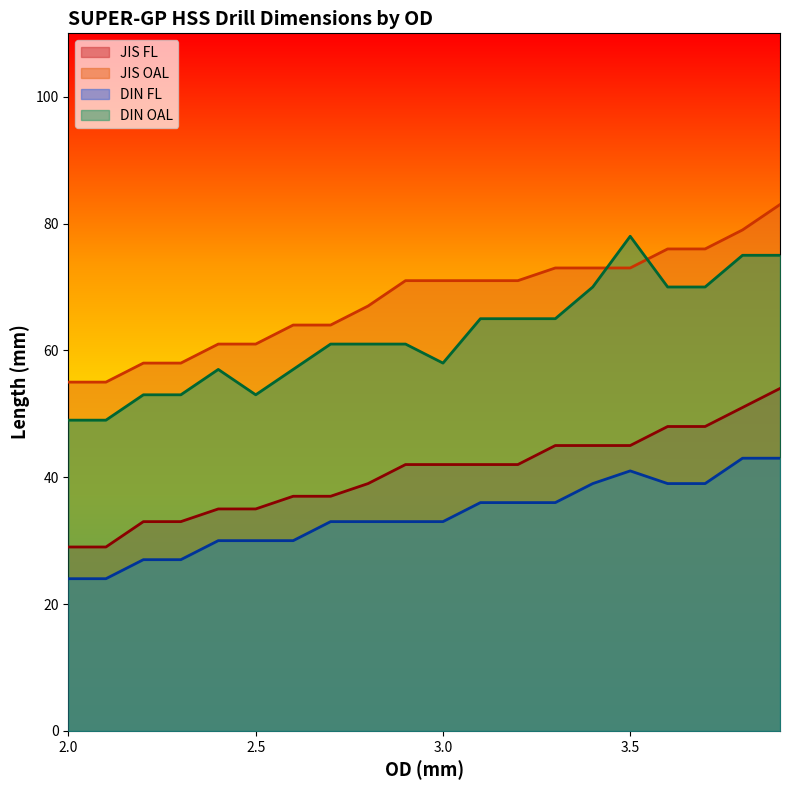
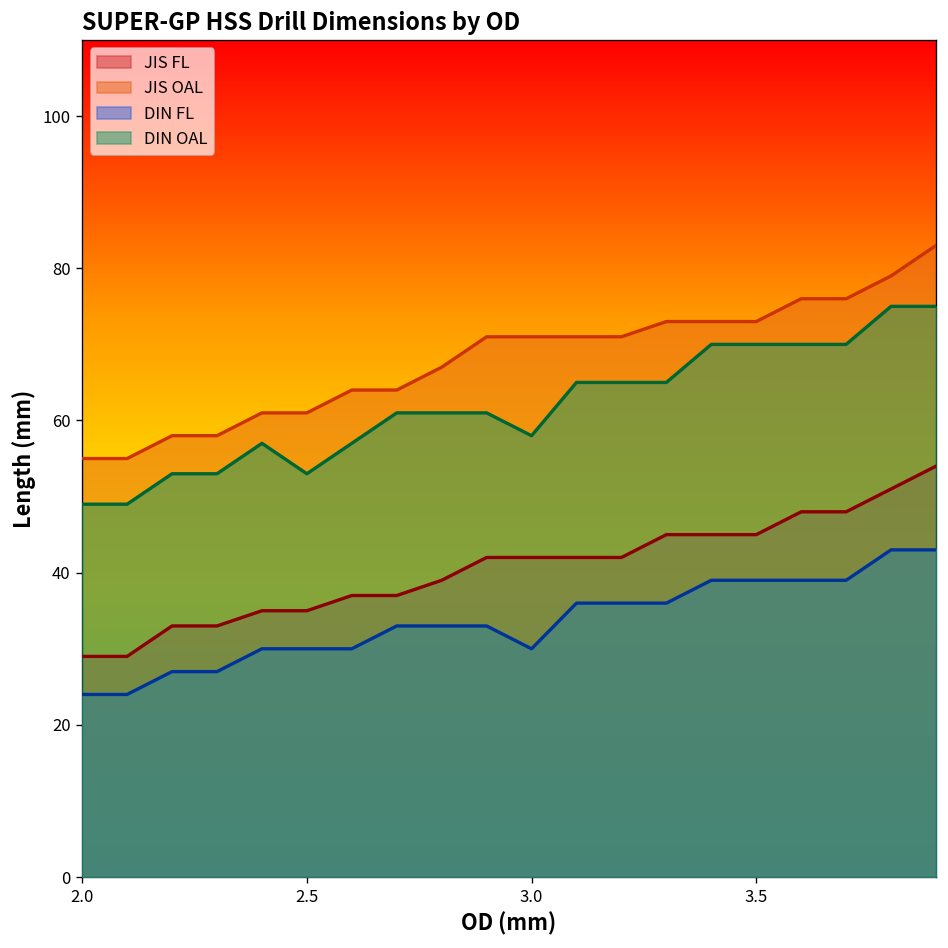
  {
    "DIN FL": {
      "2.0": 24,
      "2.5": 30,
-     "3.0": 33,
-     "3.5": 41
+     "3.0": 30,
+     "3.5": 39
    },
    "DIN OAL": {
      "2.0": 49,
      "2.5": 53,
      "3.0": 58,
-     "3.5": 78
+     "3.5": 70
    }
  }
